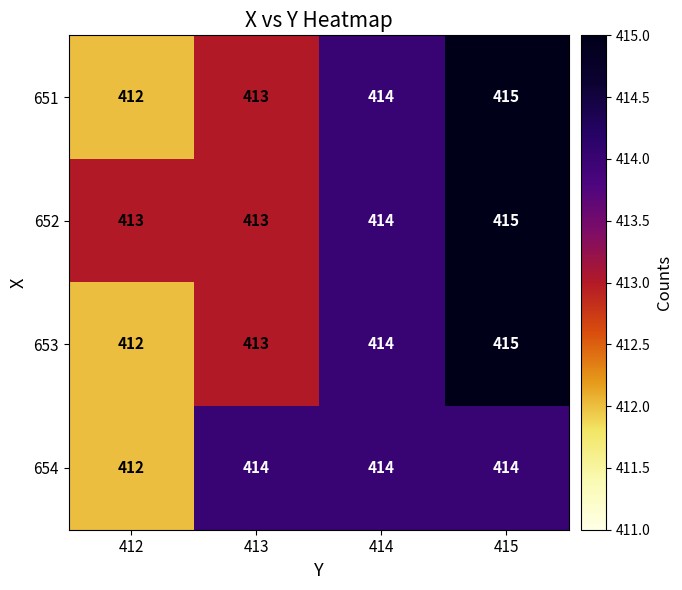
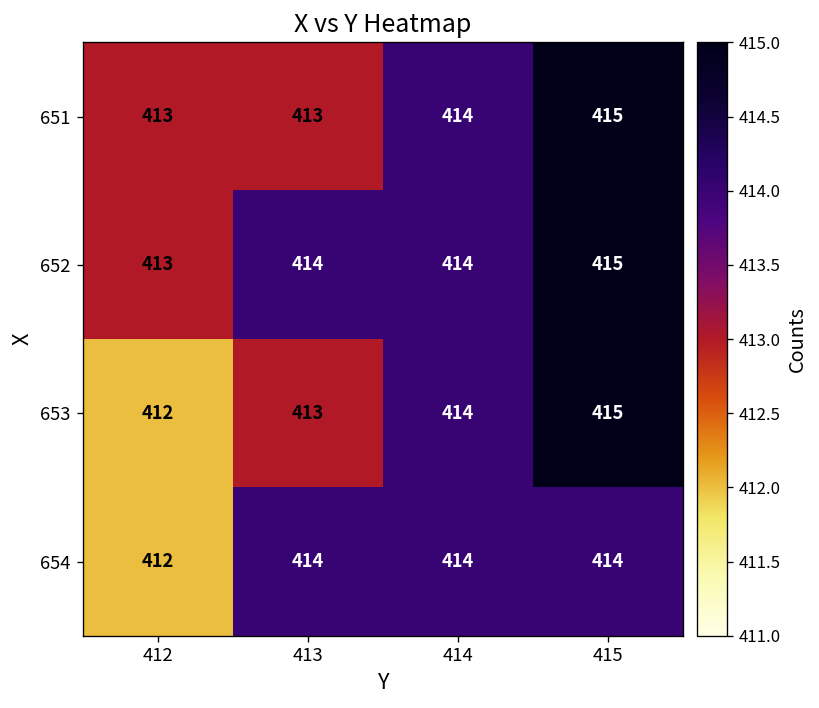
  {
    "651": {
-     "412": 412,
+     "412": 413,
      "413": 413,
      "414": 414,
      "415": 415
    },
    "652": {
      "412": 413,
-     "413": 413,
+     "413": 414,
      "414": 414,
      "415": 415
    },
    "653": {
      "412": 412,
      "413": 413,
      "414": 414,
      "415": 415
    },
    "654": {
      "412": 412,
      "413": 414,
      "414": 414,
      "415": 414
    }
  }
